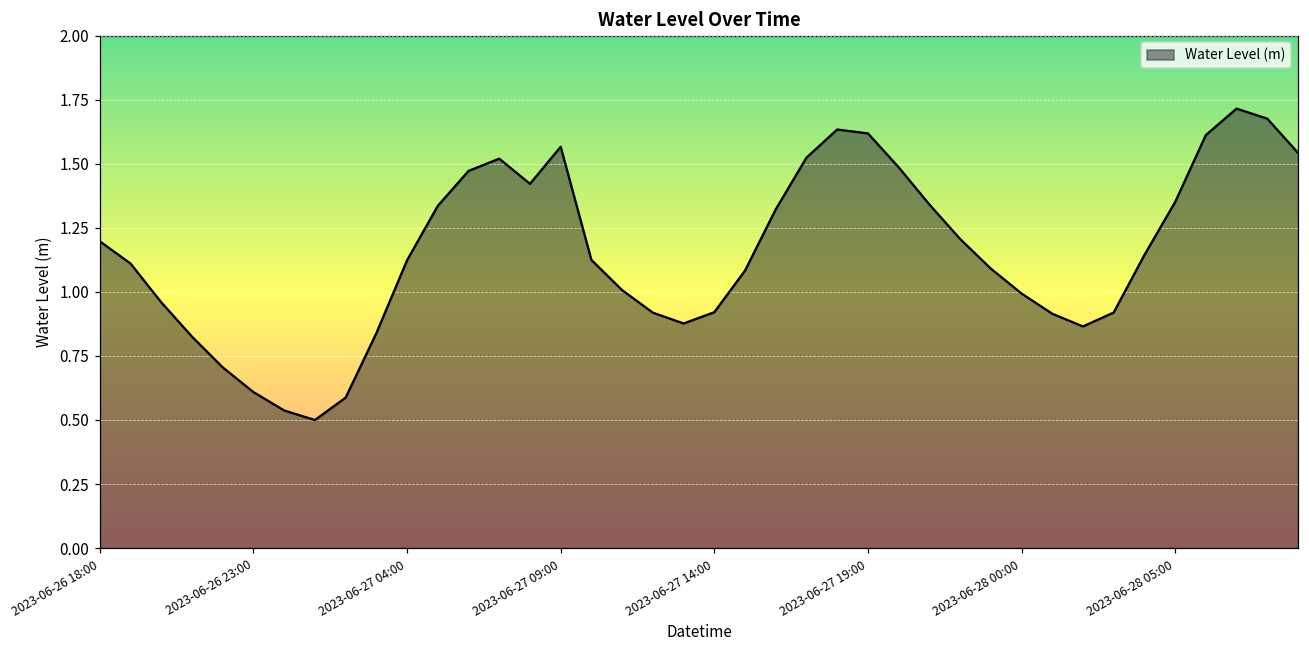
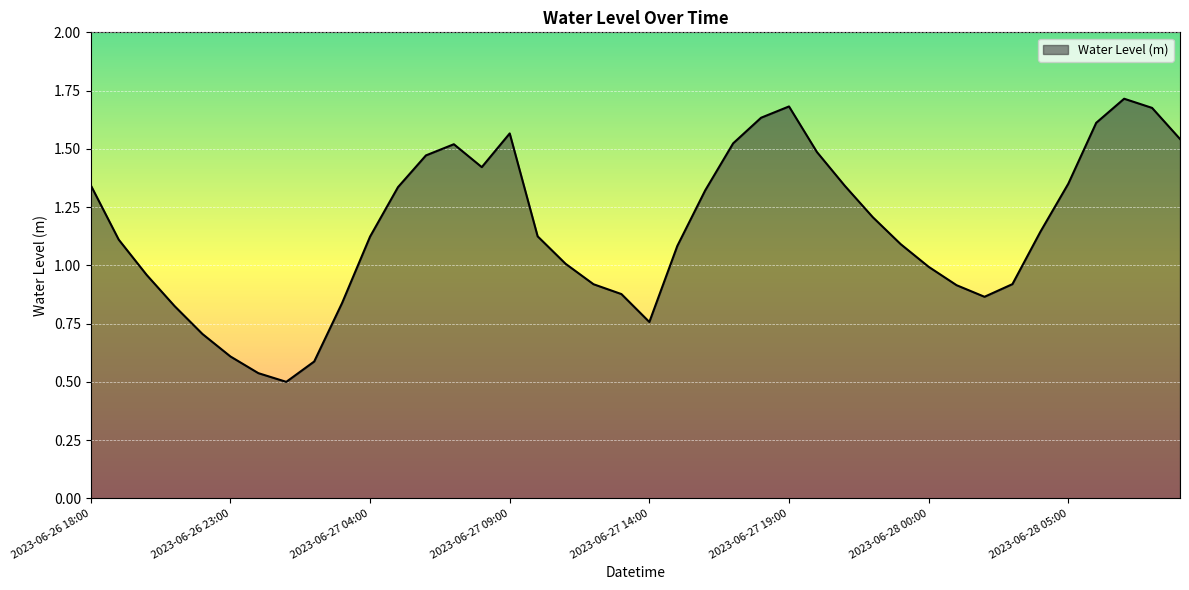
  {
-   "2023-06-26 18:00": 1.20,
+   "2023-06-26 18:00": 1.34,
    "2023-06-26 23:00": 0.61,
    "2023-06-27 04:00": 1.12,
    "2023-06-27 09:00": 1.57,
-   "2023-06-27 14:00": 0.92,
-   "2023-06-27 19:00": 1.62,
+   "2023-06-27 14:00": 0.76,
+   "2023-06-27 19:00": 1.68,
    "2023-06-28 00:00": 0.99,
    "2023-06-28 05:00": 1.35
  }
